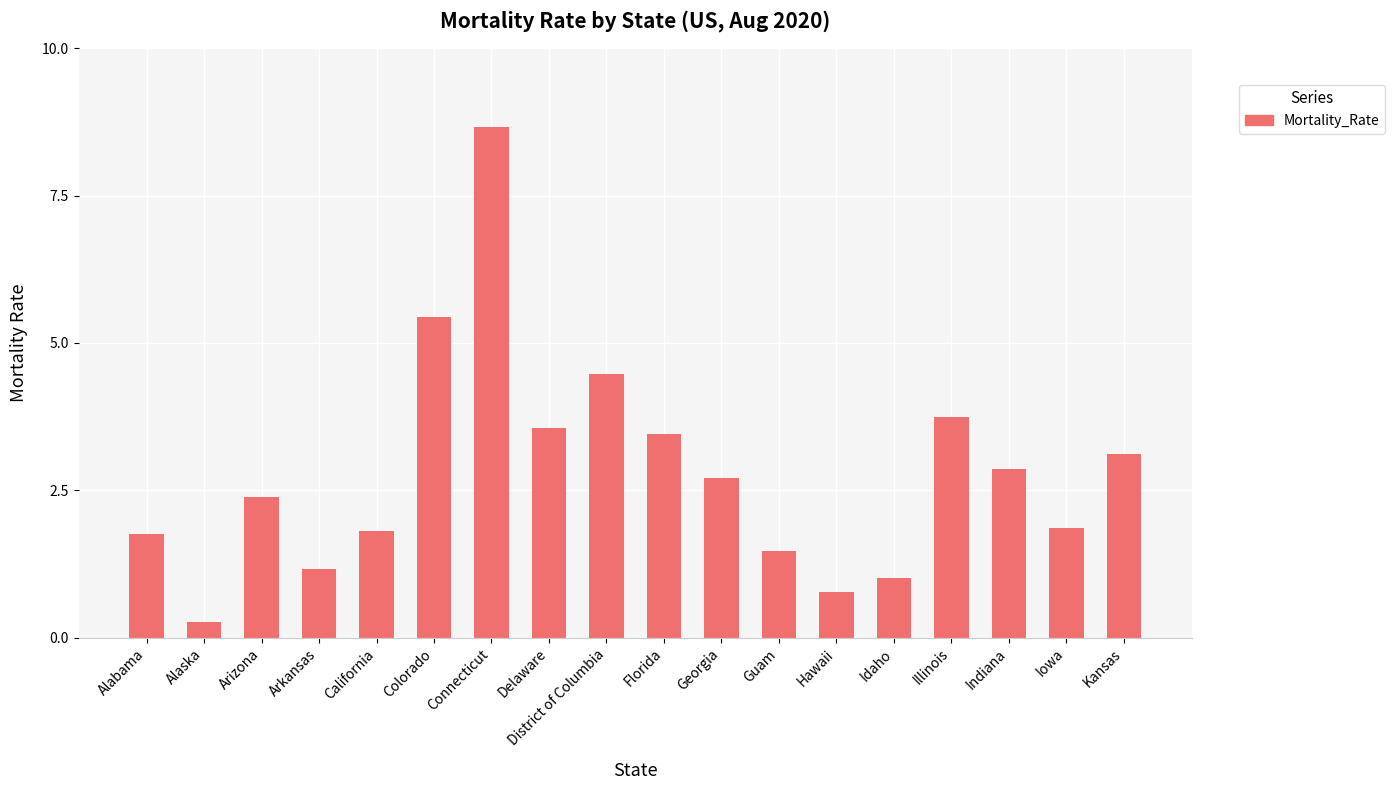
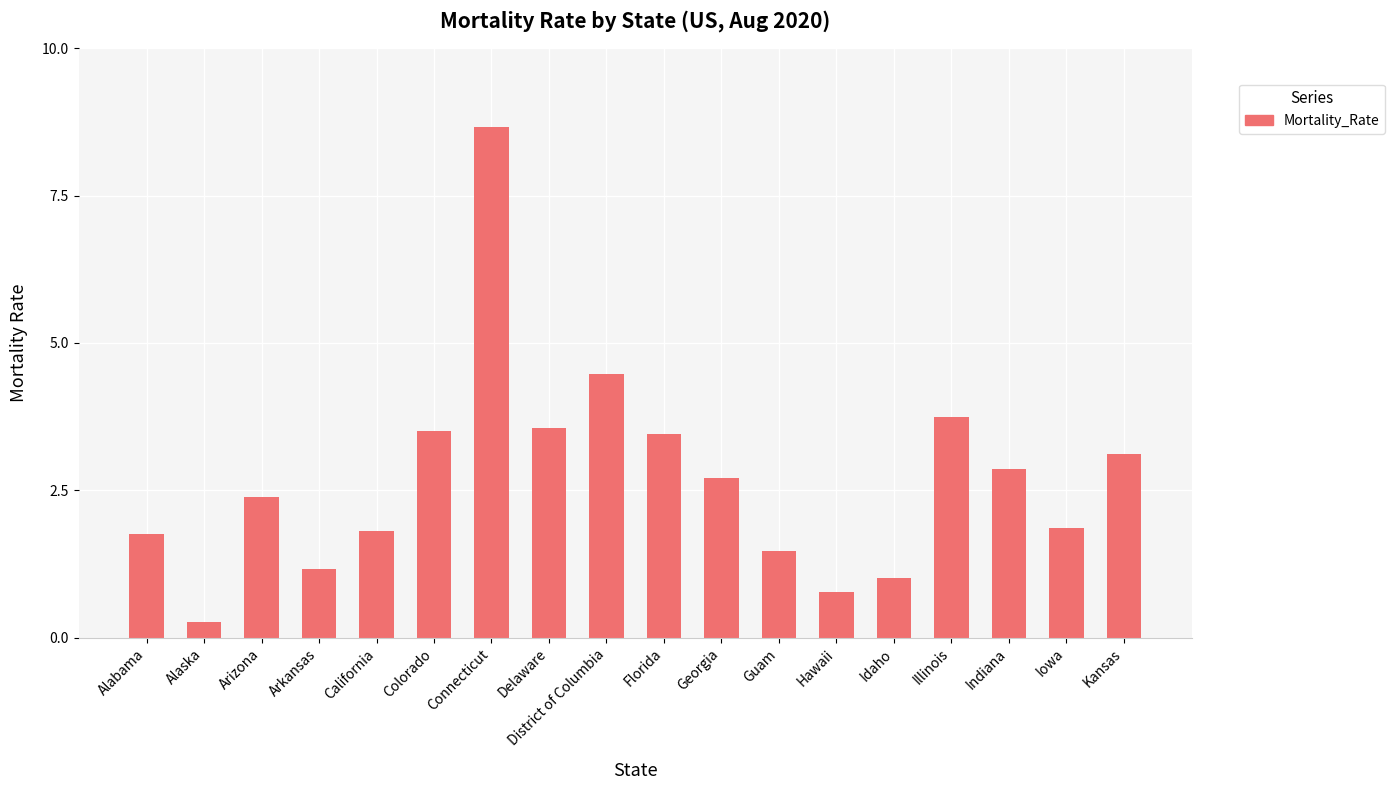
  {
    "Alabama": 1.8,
    "Alaska": 0.3,
    "Arizona": 2.4,
    "Arkansas": 1.2,
    "California": 1.8,
-   "Colorado": 5.4,
+   "Colorado": 3.5,
    "Connecticut": 8.7,
    "Delaware": 3.6,
    "District of Columbia": 4.5,
    "Florida": 3.5,
    "Georgia": 2.7,
    "Guam": 1.5,
    "Hawaii": 0.8,
    "Idaho": 1.0,
    "Illinois": 3.7,
    "Indiana": 2.9,
    "Iowa": 1.9,
    "Kansas": 3.1
  }
